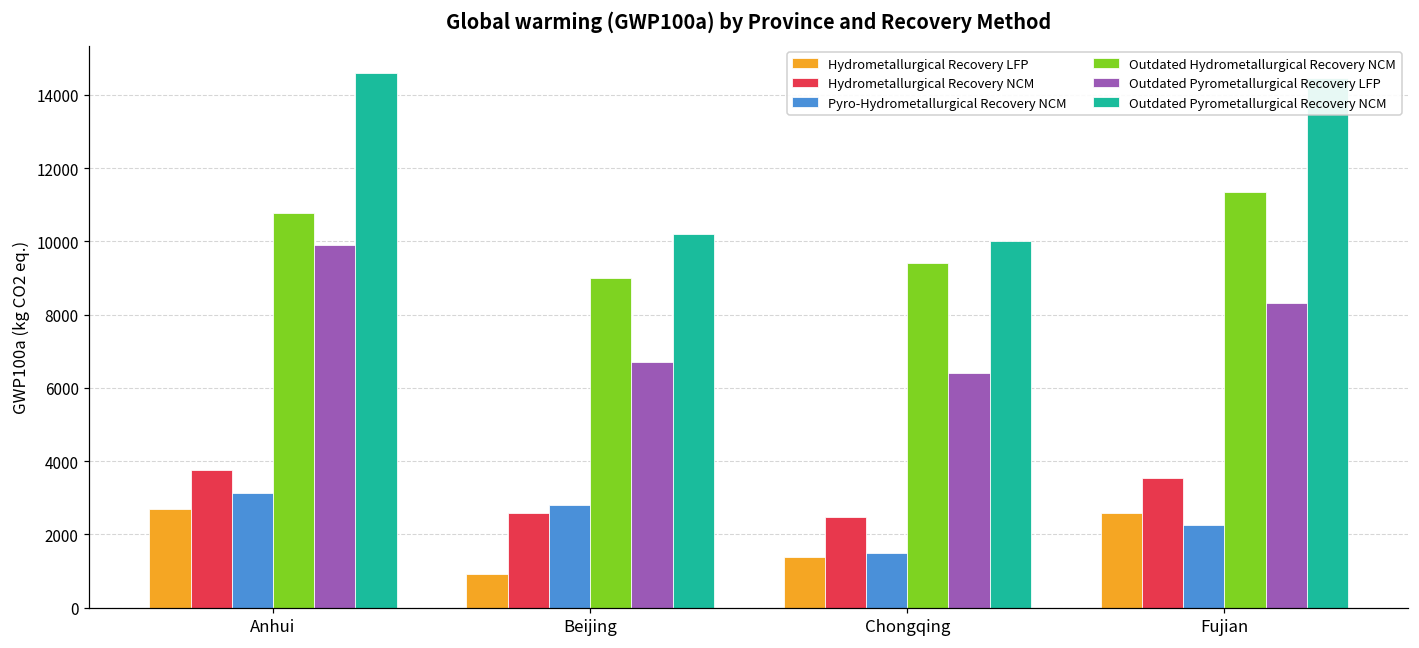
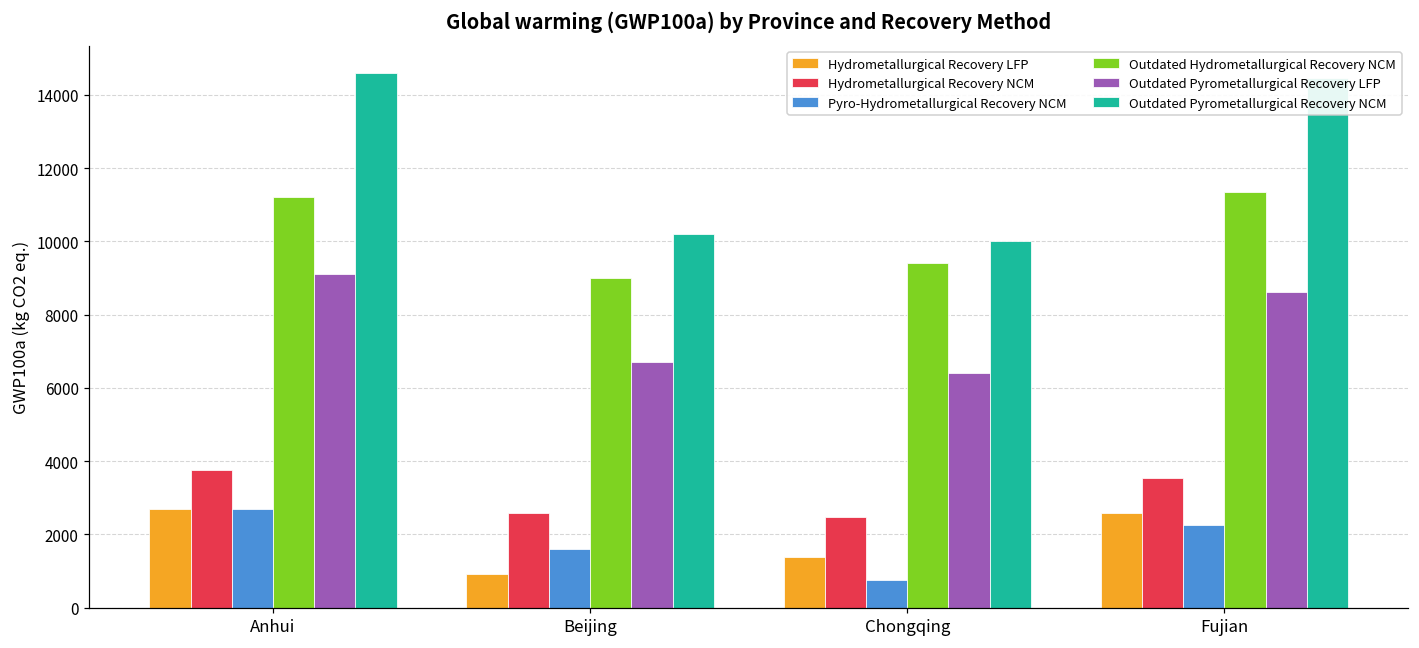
  {
    "Hydrometallurgical Recovery LFP": {
      "Anhui": 2700,
      "Beijing": 900,
      "Chongqing": 1400,
      "Fujian": 2600
    },
    "Hydrometallurgical Recovery NCM": {
      "Anhui": 3800,
      "Beijing": 2600,
      "Chongqing": 2500,
      "Fujian": 3500
    },
    "Pyro-Hydrometallurgical Recovery NCM": {
-     "Anhui": 3100,
-     "Beijing": 2800,
-     "Chongqing": 1500,
+     "Anhui": 2700,
+     "Beijing": 1600,
+     "Chongqing": 800,
      "Fujian": 2200
    },
    "Outdated Hydrometallurgical Recovery NCM": {
-     "Anhui": 10800,
+     "Anhui": 11200,
      "Beijing": 9000,
      "Chongqing": 9400,
      "Fujian": 11400
    },
    "Outdated Pyrometallurgical Recovery LFP": {
-     "Anhui": 9900,
+     "Anhui": 9100,
      "Beijing": 6700,
      "Chongqing": 6400,
-     "Fujian": 8300
+     "Fujian": 8600
    },
    "Outdated Pyrometallurgical Recovery NCM": {
      "Anhui": 14600,
      "Beijing": 10200,
      "Chongqing": 10000
    }
  }
